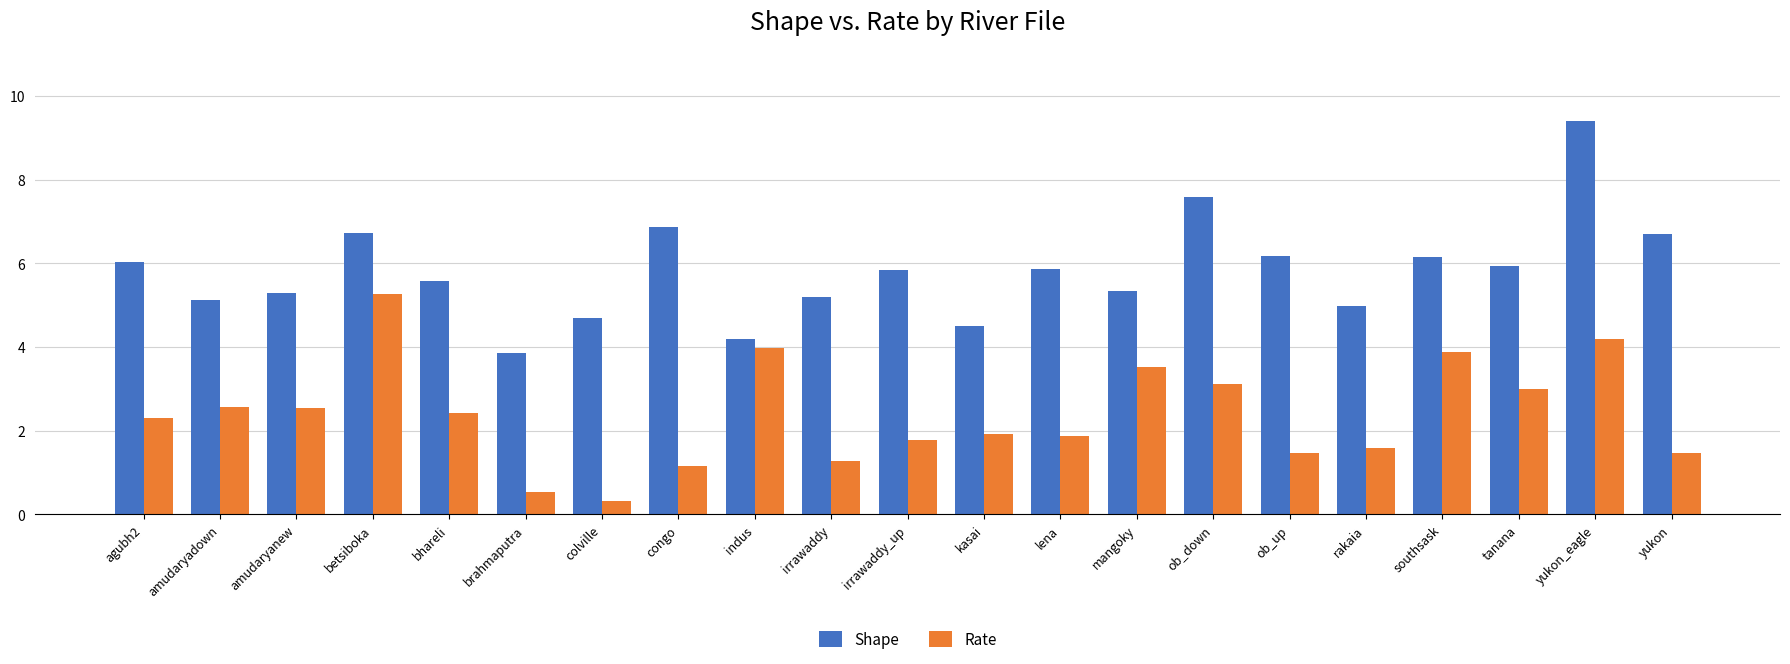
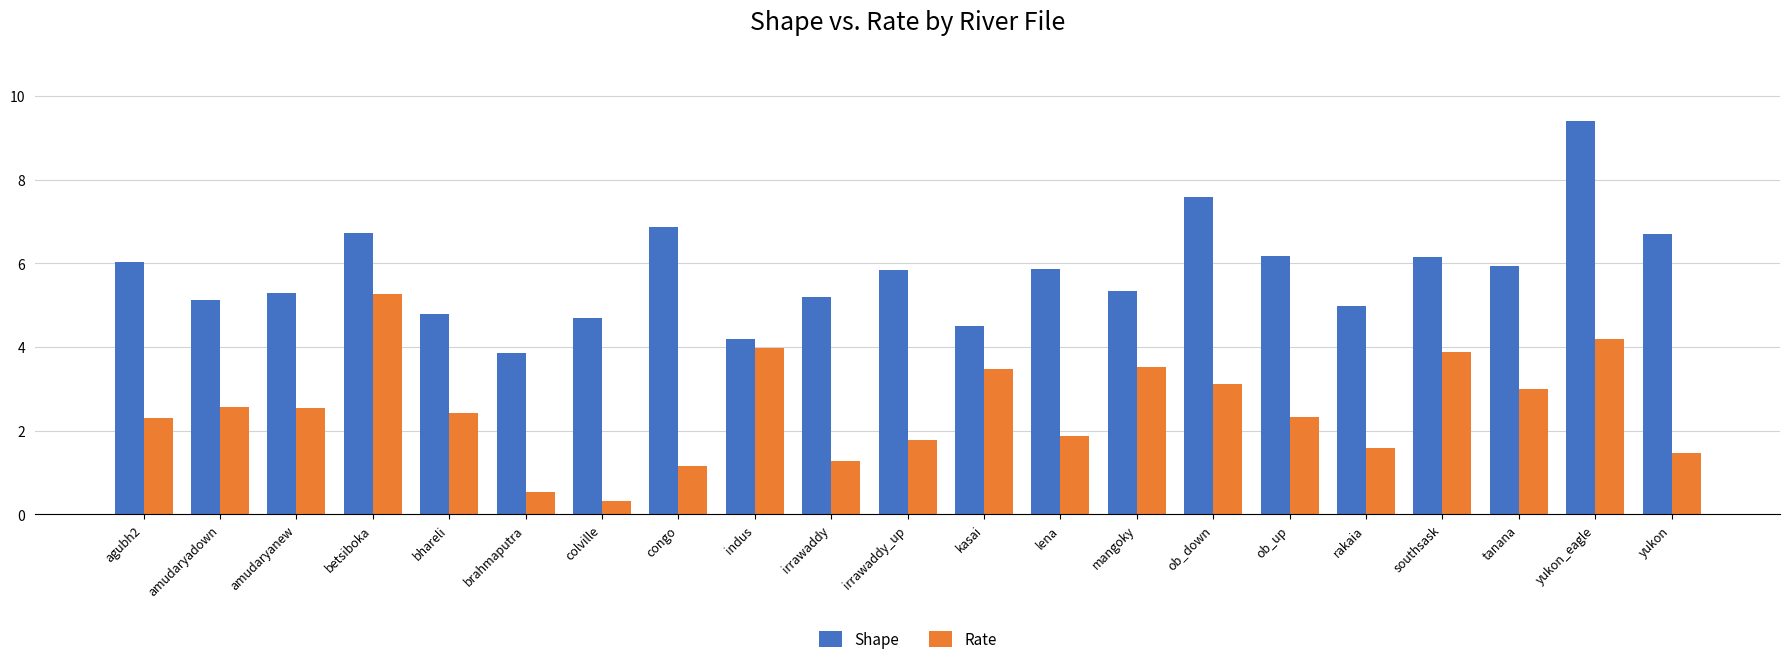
  {
    "Shape": {
      "agubh2": 6.0,
      "amudaryadown": 5.1,
      "amudaryanew": 5.3,
      "betsiboka": 6.7,
-     "bhareli": 5.6,
+     "bhareli": 4.8,
      "brahmaputra": 3.9,
      "colville": 4.7,
      "congo": 6.9,
      "indus": 4.2,
      "irrawaddy": 5.2,
      "irrawaddy_up": 5.8,
      "kasai": 4.5,
      "lena": 5.9,
      "mangoky": 5.3,
      "ob_down": 7.6,
      "ob_up": 6.2,
      "rakaia": 5.0,
      "southsask": 6.2,
      "tanana": 5.9,
      "yukon_eagle": 9.4,
      "yukon": 6.7
    },
    "Rate": {
      "agubh2": 2.3,
      "amudaryadown": 2.6,
      "amudaryanew": 2.5,
      "betsiboka": 5.3,
      "bhareli": 2.4,
      "brahmaputra": 0.5,
      "colville": 0.3,
      "congo": 1.2,
      "indus": 4.0,
      "irrawaddy": 1.3,
      "irrawaddy_up": 1.8,
-     "kasai": 1.9,
+     "kasai": 3.5,
      "lena": 1.9,
      "mangoky": 3.5,
      "ob_down": 3.1,
-     "ob_up": 1.5,
+     "ob_up": 2.3,
      "rakaia": 1.6,
      "southsask": 3.9,
      "tanana": 3.0,
      "yukon_eagle": 4.2,
      "yukon": 1.5
    }
  }
